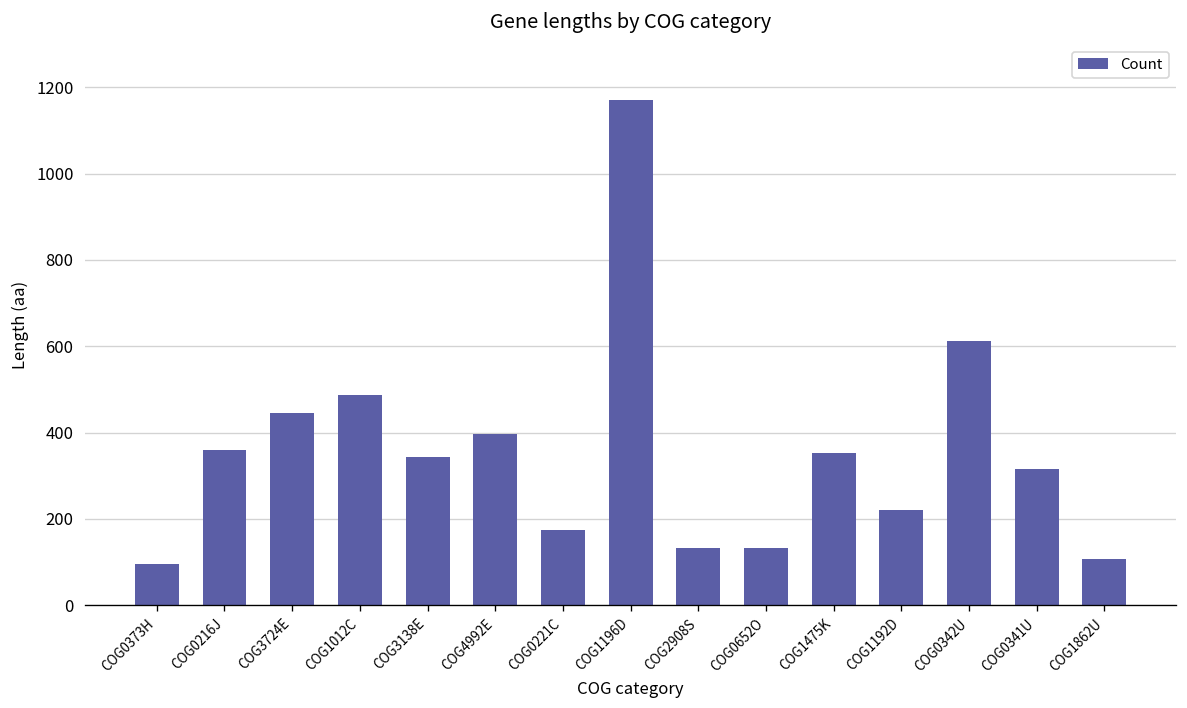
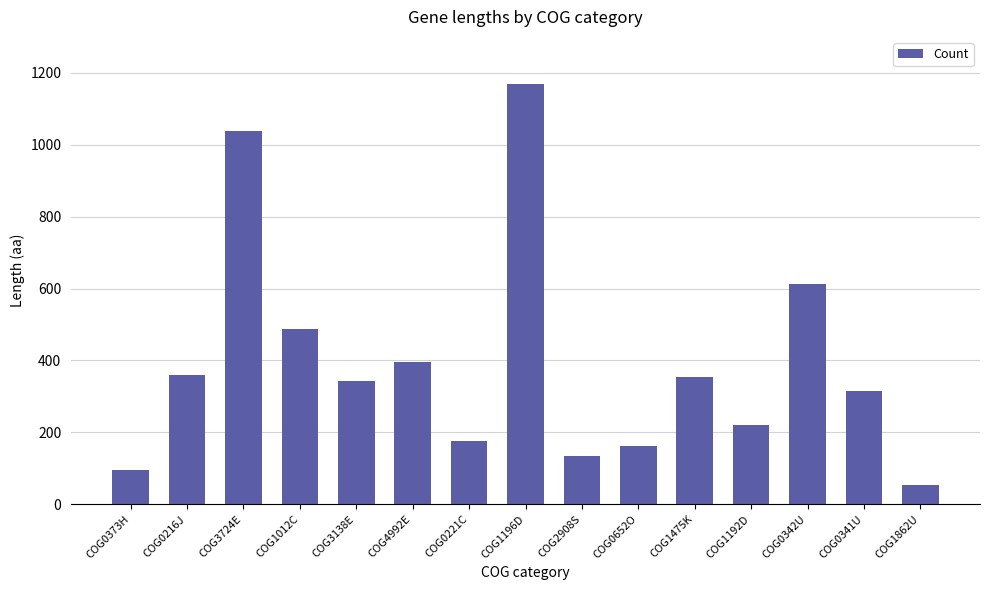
  {
    "COG0373H": 100,
    "COG0216J": 360,
-   "COG3724E": 450,
+   "COG3724E": 1040,
    "COG1012C": 490,
    "COG3138E": 340,
    "COG4992E": 400,
    "COG0221C": 180,
    "COG1196D": 1170,
    "COG2908S": 130,
-   "COG0652O": 130,
+   "COG0652O": 160,
    "COG1475K": 350,
    "COG1192D": 220,
    "COG0342U": 610,
    "COG0341U": 320,
-   "COG1862U": 110
+   "COG1862U": 50
  }
